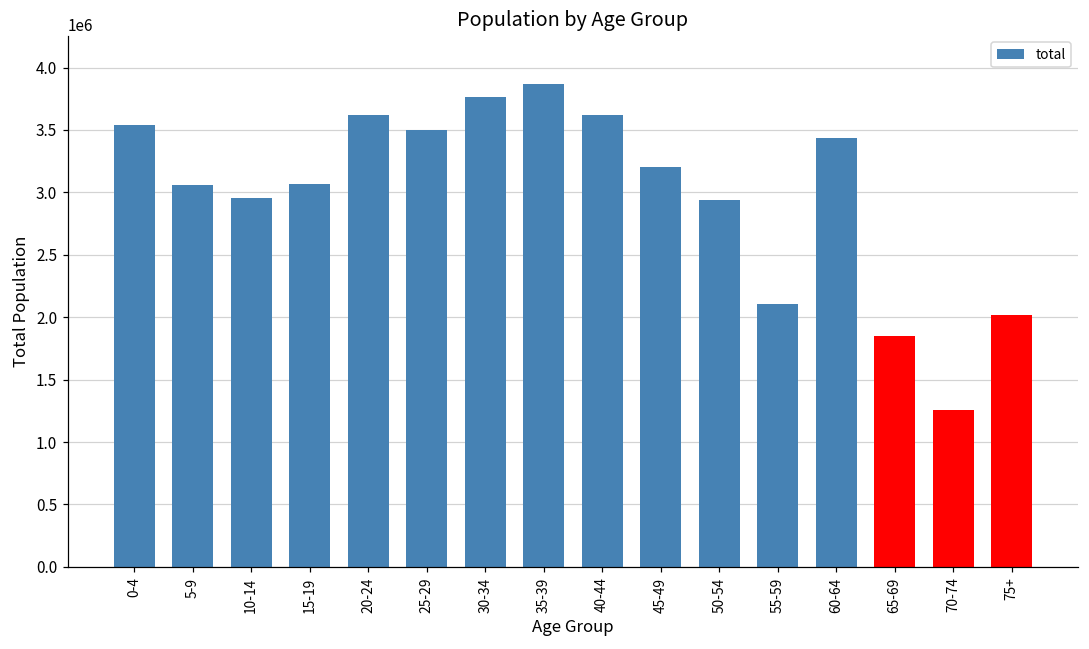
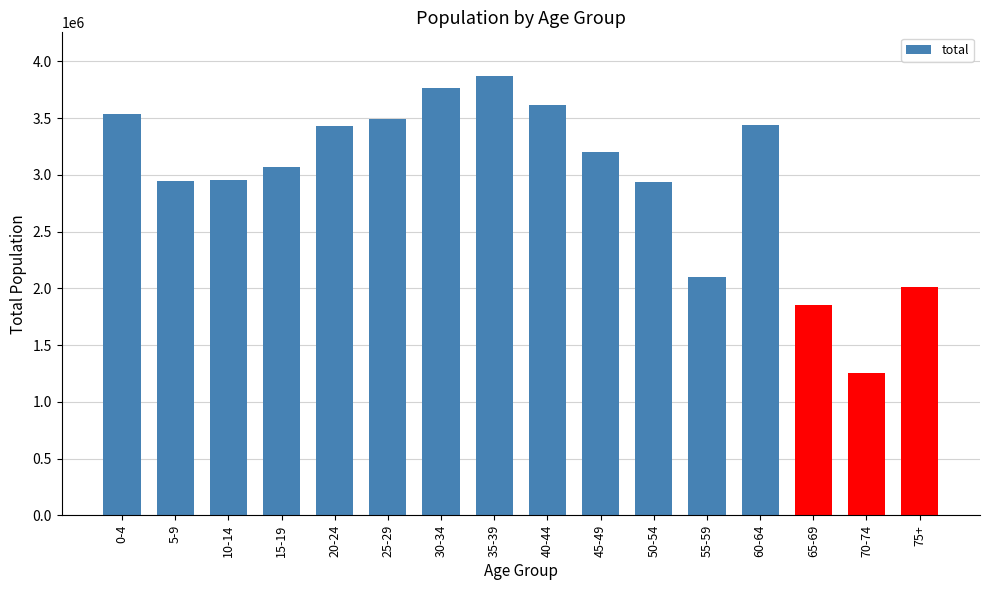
  {
    "0-4": 3540000,
-   "5-9": 3060000,
+   "5-9": 2950000,
    "10-14": 2950000,
    "15-19": 3070000,
-   "20-24": 3620000,
+   "20-24": 3430000,
    "25-29": 3500000,
    "30-34": 3760000,
    "35-39": 3870000,
    "40-44": 3620000,
    "45-49": 3200000,
    "50-54": 2940000,
    "55-59": 2100000,
    "60-64": 3440000,
    "65-69": 1850000,
    "70-74": 1260000,
    "75+": 2020000
  }
